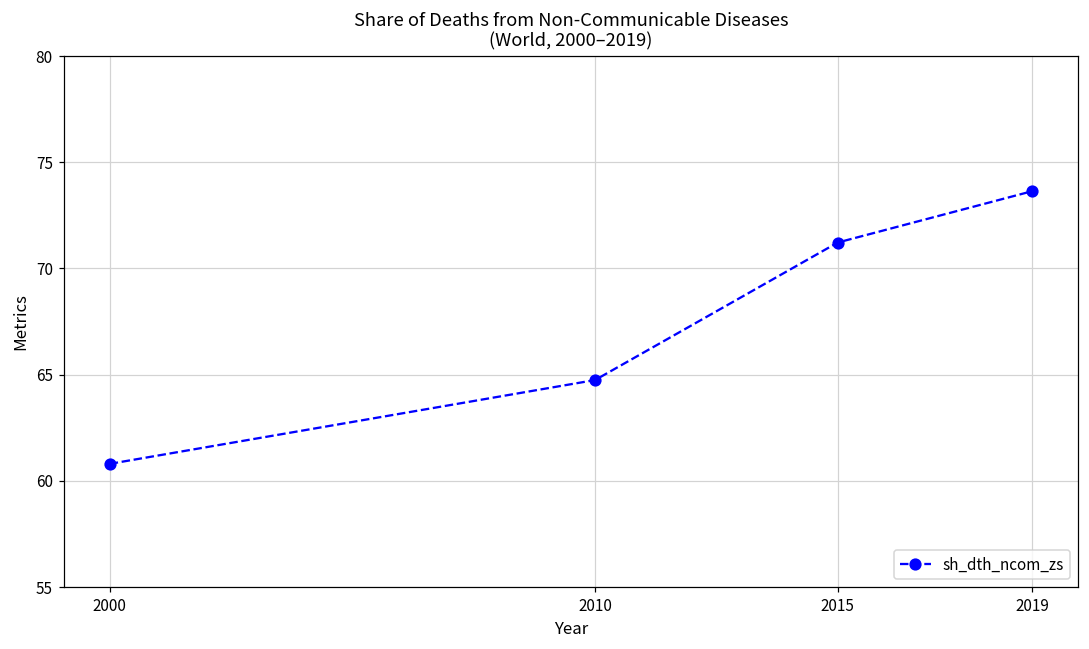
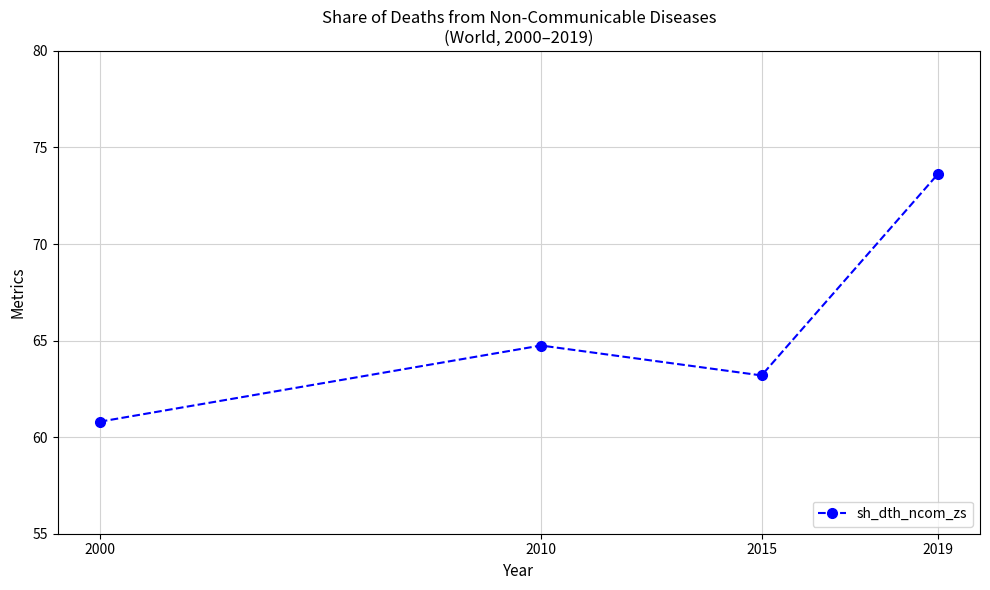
  {
    "2000": 60.8,
    "2010": 64.7,
-   "2015": 71.2,
+   "2015": 63.2,
    "2019": 73.6
  }
